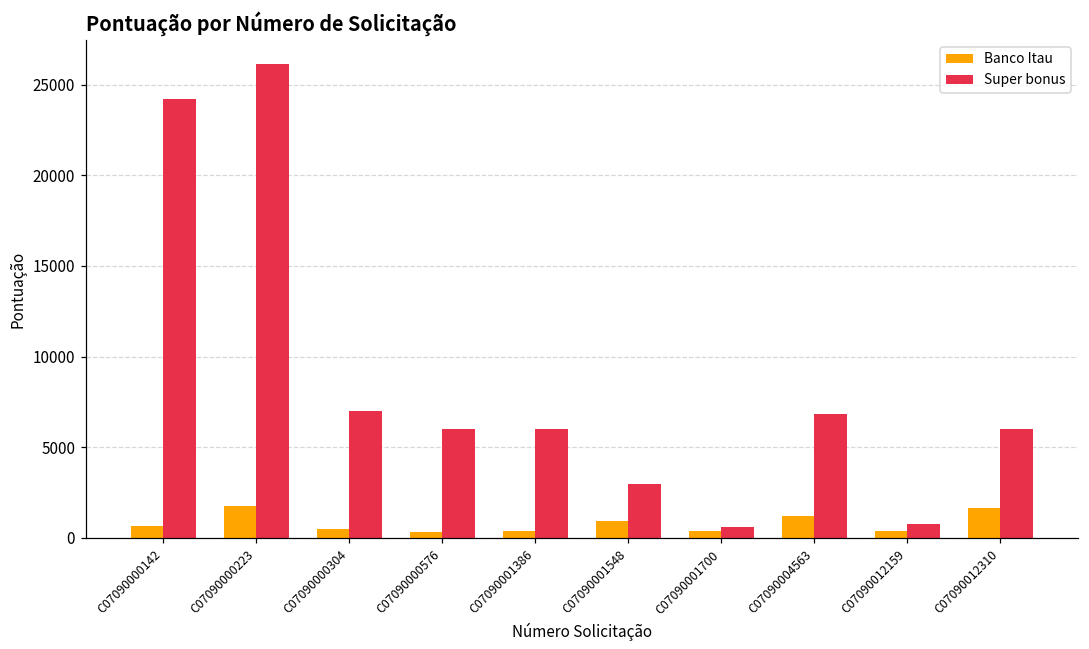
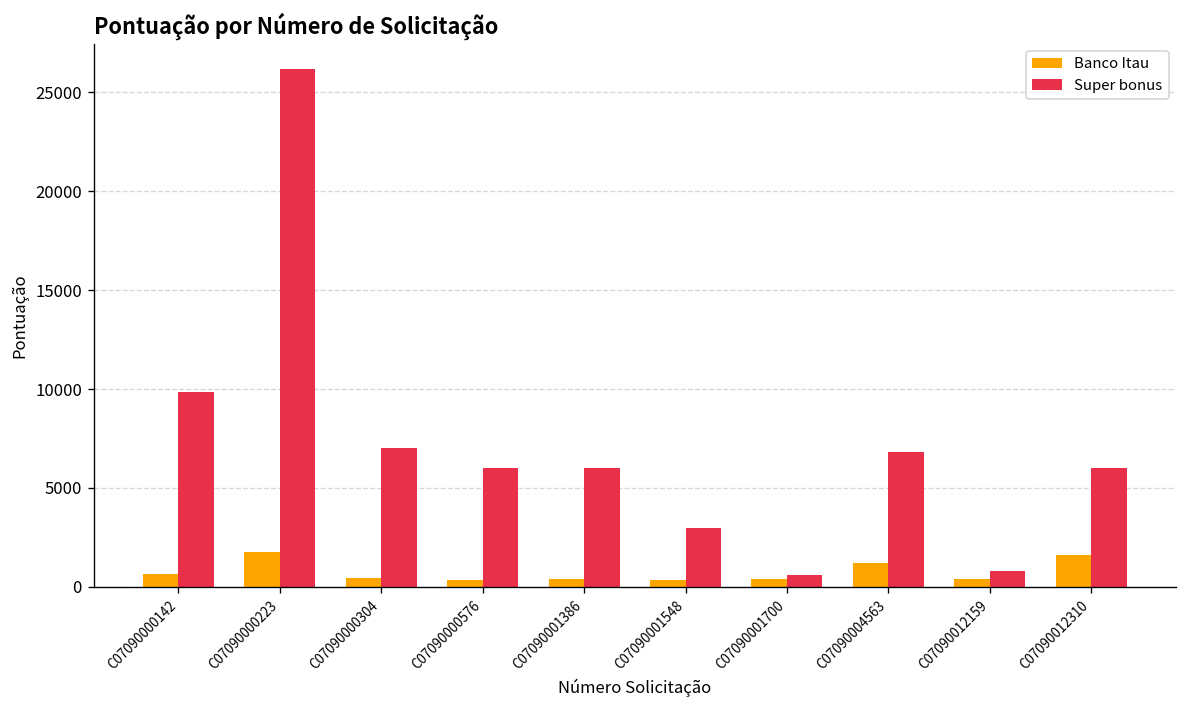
  {
    "Banco Itau": {
      "C07090000142": 700,
      "C07090000223": 1700,
      "C07090000304": 500,
      "C07090000576": 300,
      "C07090001386": 400,
-     "C07090001548": 900,
+     "C07090001548": 400,
      "C07090001700": 400,
      "C07090004563": 1200,
      "C07090012159": 400,
      "C07090012310": 1600
    },
    "Super bonus": {
-     "C07090000142": 24200,
+     "C07090000142": 9800,
      "C07090000223": 26200,
      "C07090000304": 7000,
      "C07090000576": 6000,
      "C07090001386": 6000,
      "C07090001548": 3000,
      "C07090001700": 600,
      "C07090004563": 6800,
      "C07090012159": 800,
      "C07090012310": 6000
    }
  }
